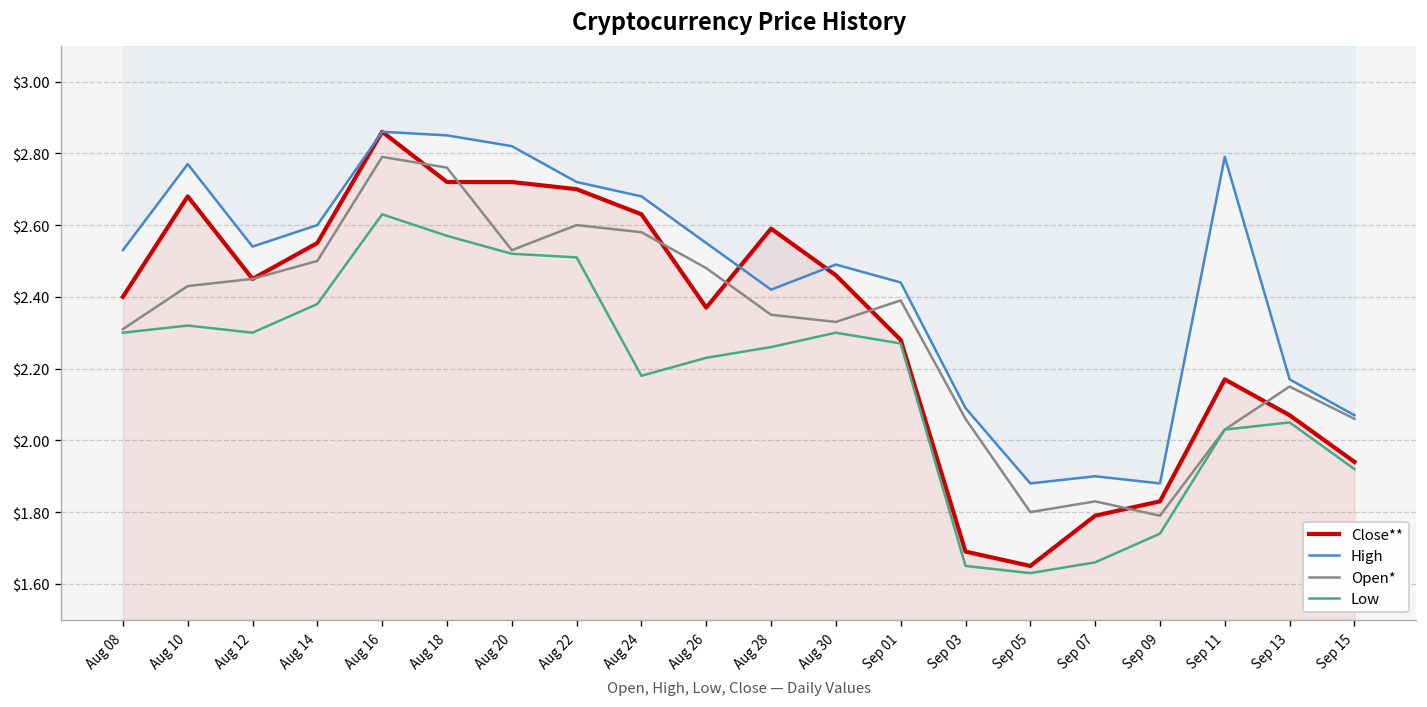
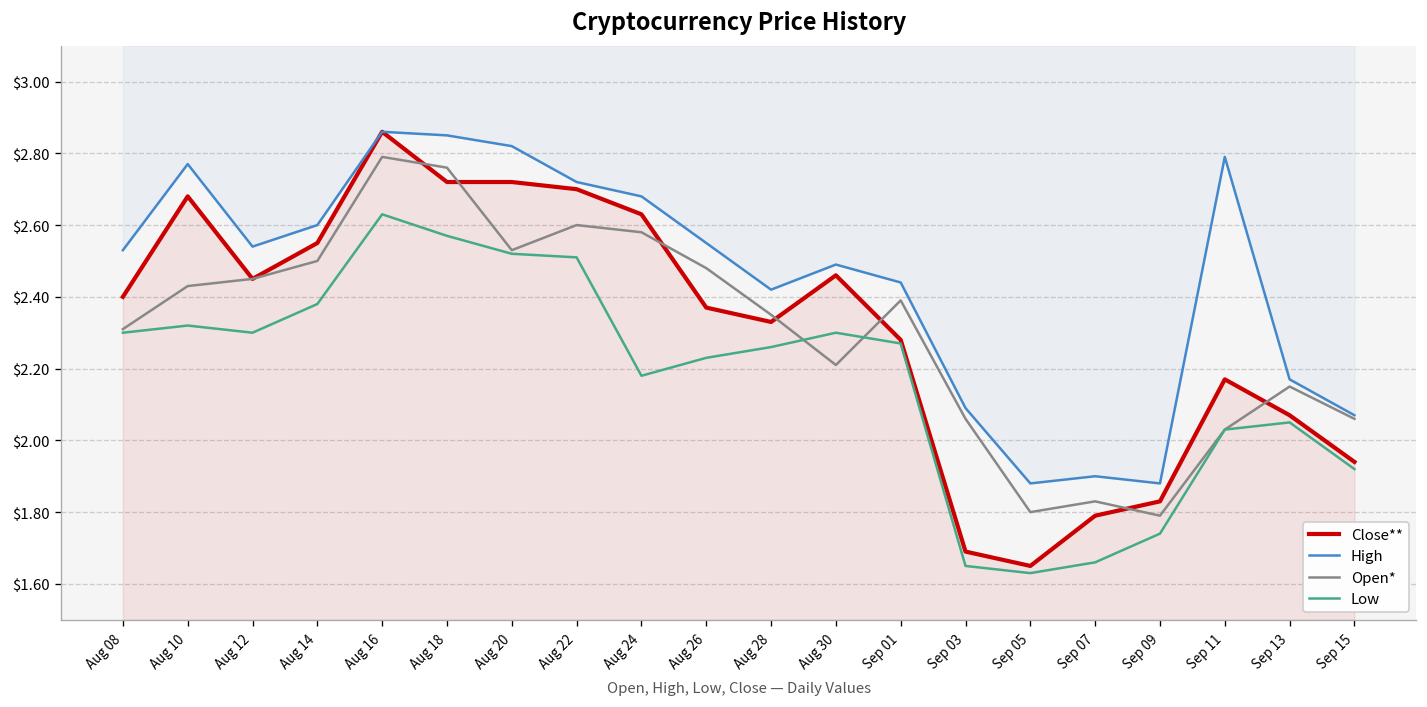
  {
    "Close**": {
      "Aug 08": "$2.40",
      "Aug 10": "$2.68",
      "Aug 14": "$2.55",
      "Aug 18": "$2.72",
      "Aug 20": "$2.72",
      "Aug 22": "$2.70",
      "Aug 24": "$2.63",
      "Aug 26": "$2.37",
-     "Aug 28": "$2.59",
+     "Aug 28": "$2.33",
      "Aug 30": "$2.46",
      "Sep 01": "$2.28",
      "Sep 03": "$1.69",
      "Sep 05": "$1.65",
      "Sep 07": "$1.79",
      "Sep 09": "$1.83",
      "Sep 11": "$2.17",
      "Sep 13": "$2.07",
      "Sep 15": "$1.94"
    },
    "Open*": {
      "Aug 08": "$2.31",
      "Aug 10": "$2.43",
      "Aug 14": "$2.50",
      "Aug 16": "$2.79",
      "Aug 18": "$2.76",
      "Aug 20": "$2.53",
      "Aug 22": "$2.60",
      "Aug 24": "$2.58",
      "Aug 26": "$2.48",
      "Aug 28": "$2.35",
-     "Aug 30": "$2.33",
+     "Aug 30": "$2.21",
      "Sep 01": "$2.39",
      "Sep 03": "$2.06",
      "Sep 05": "$1.80",
      "Sep 07": "$1.83",
      "Sep 09": "$1.79",
      "Sep 13": "$2.15",
      "Sep 15": "$2.06"
    },
    "Low": {
      "Aug 08": "$2.30",
      "Aug 10": "$2.32",
      "Aug 12": "$2.30",
      "Aug 14": "$2.38",
      "Aug 16": "$2.63",
      "Aug 18": "$2.57",
      "Aug 20": "$2.52",
      "Aug 22": "$2.51",
      "Aug 24": "$2.18",
      "Aug 26": "$2.23",
      "Aug 28": "$2.26",
      "Aug 30": "$2.30",
      "Sep 01": "$2.27",
      "Sep 03": "$1.65",
      "Sep 05": "$1.63",
      "Sep 07": "$1.66",
      "Sep 09": "$1.74",
      "Sep 13": "$2.05",
      "Sep 15": "$1.92"
    }
  }
